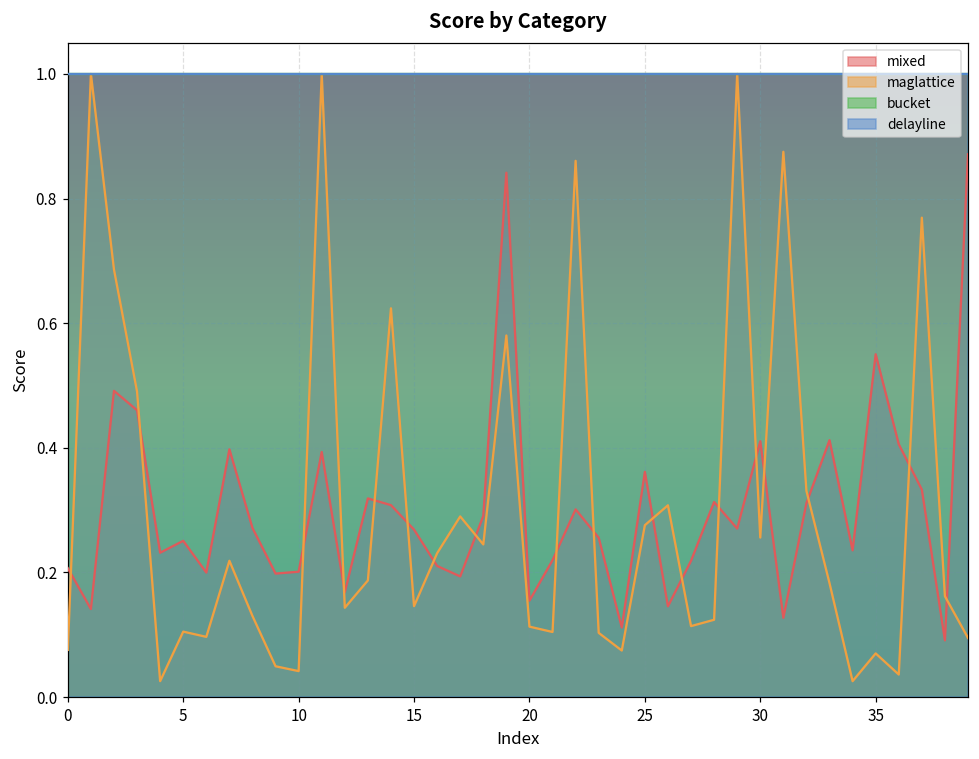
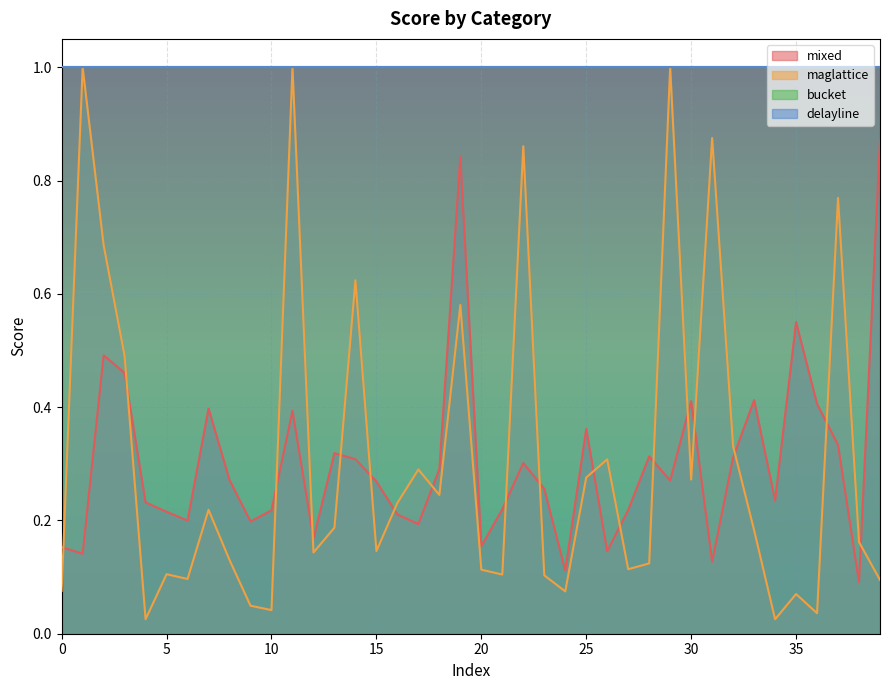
  {
    "mixed": {
-     "0": 0.21,
-     "5": 0.25,
-     "10": 0.20,
+     "0": 0.15,
+     "5": 0.22,
+     "10": 0.22,
      "15": 0.27,
      "20": 0.15,
      "25": 0.36,
      "30": 0.41,
      "35": 0.55
    },
    "maglattice": {
      "0": 0.08,
      "5": 0.11,
      "10": 0.04,
      "15": 0.15,
      "20": 0.11,
      "25": 0.28,
-     "30": 0.26,
+     "30": 0.27,
      "35": 0.07
    },
    "delayline": {
      "0": 1.00,
      "5": 1.00,
      "10": 1.00,
      "15": 1.00,
      "20": 1.00,
      "25": 1.00,
      "30": 1.00
    }
  }
